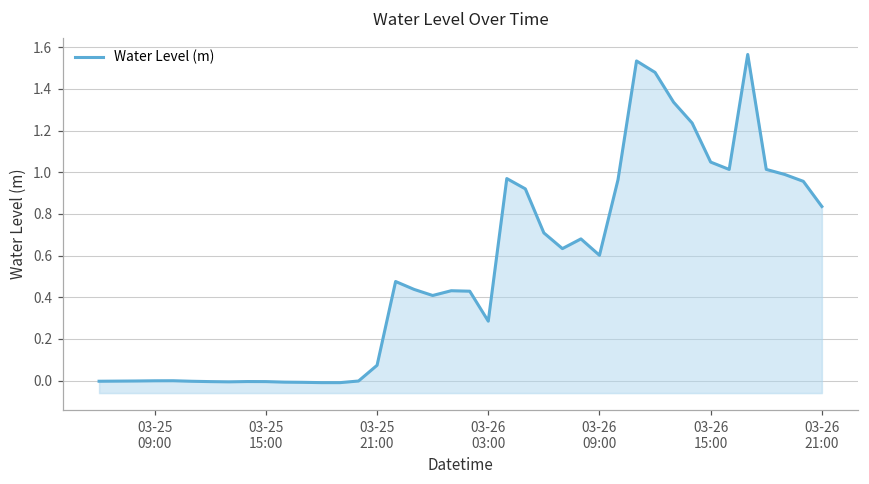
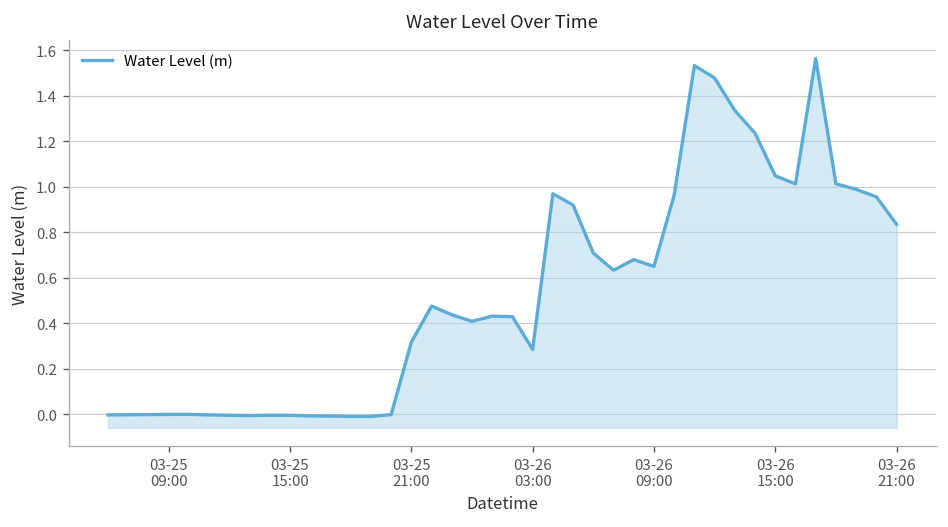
  {
    "03-25 09:00": 0.00,
    "03-25 15:00": 0.00,
-   "03-25 21:00": 0.07,
+   "03-25 21:00": 0.32,
    "03-26 03:00": 0.29,
-   "03-26 09:00": 0.60,
+   "03-26 09:00": 0.65,
    "03-26 15:00": 1.05,
    "03-26 21:00": 0.84
  }
